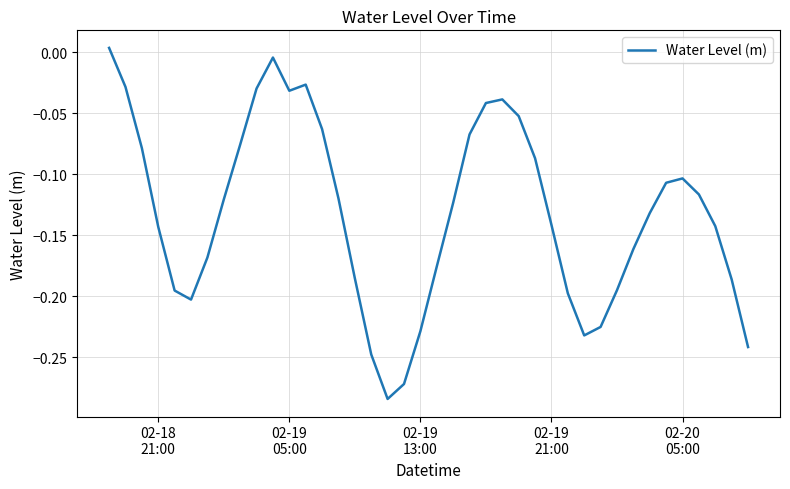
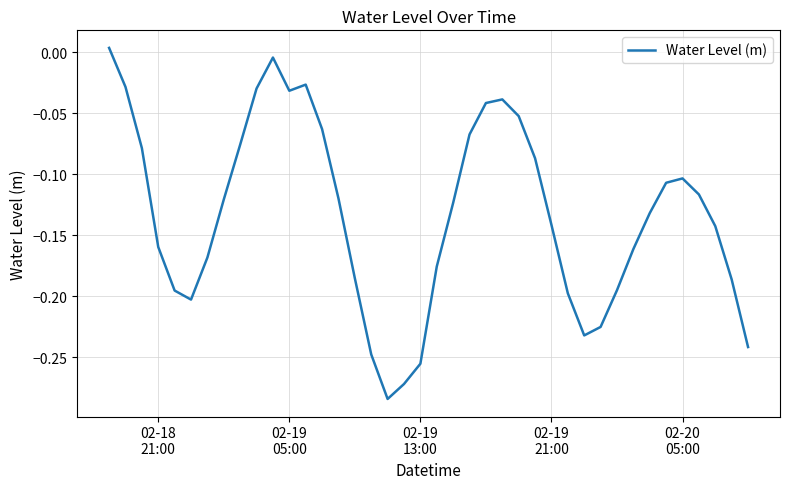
  {
-   "02-18 21:00": -0.143,
+   "02-18 21:00": -0.160,
    "02-19 05:00": -0.032,
-   "02-19 13:00": -0.229,
+   "02-19 13:00": -0.255,
    "02-19 21:00": -0.141,
    "02-20 05:00": -0.103
  }
